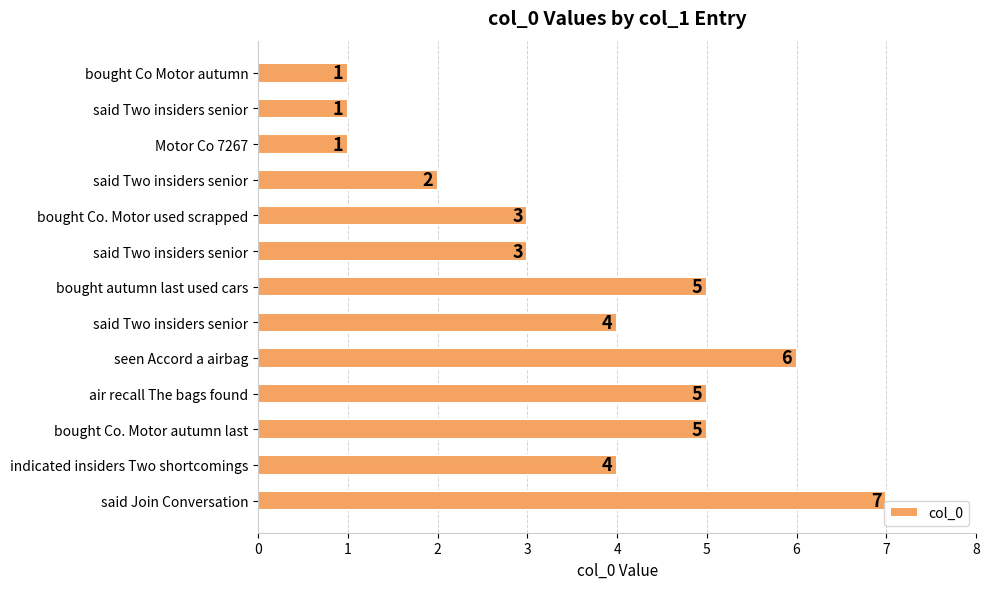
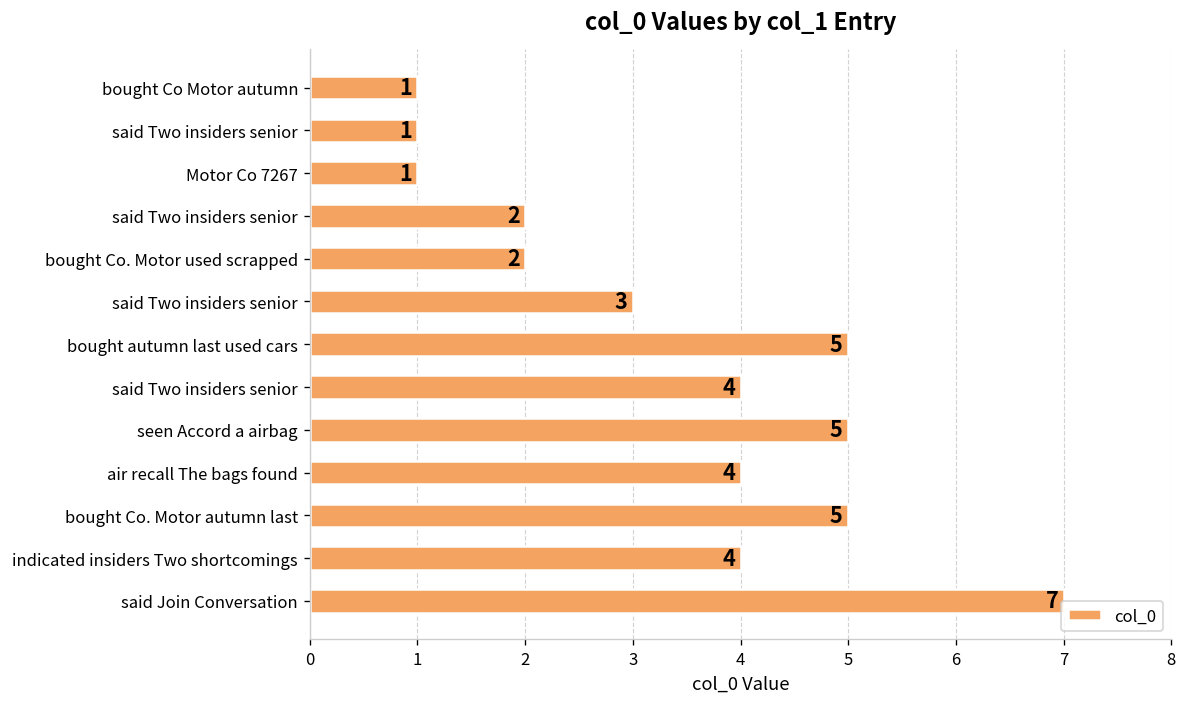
  {
    "bought Co Motor autumn": 1,
    "Motor Co 7267": 1,
-   "bought Co. Motor used scrapped": 3,
+   "bought Co. Motor used scrapped": 2,
    "bought autumn last used cars": 5,
-   "seen Accord a airbag": 6,
-   "air recall The bags found": 5,
+   "seen Accord a airbag": 5,
+   "air recall The bags found": 4,
    "bought Co. Motor autumn last": 5,
    "indicated insiders Two shortcomings": 4,
    "said Join Conversation": 7
  }
